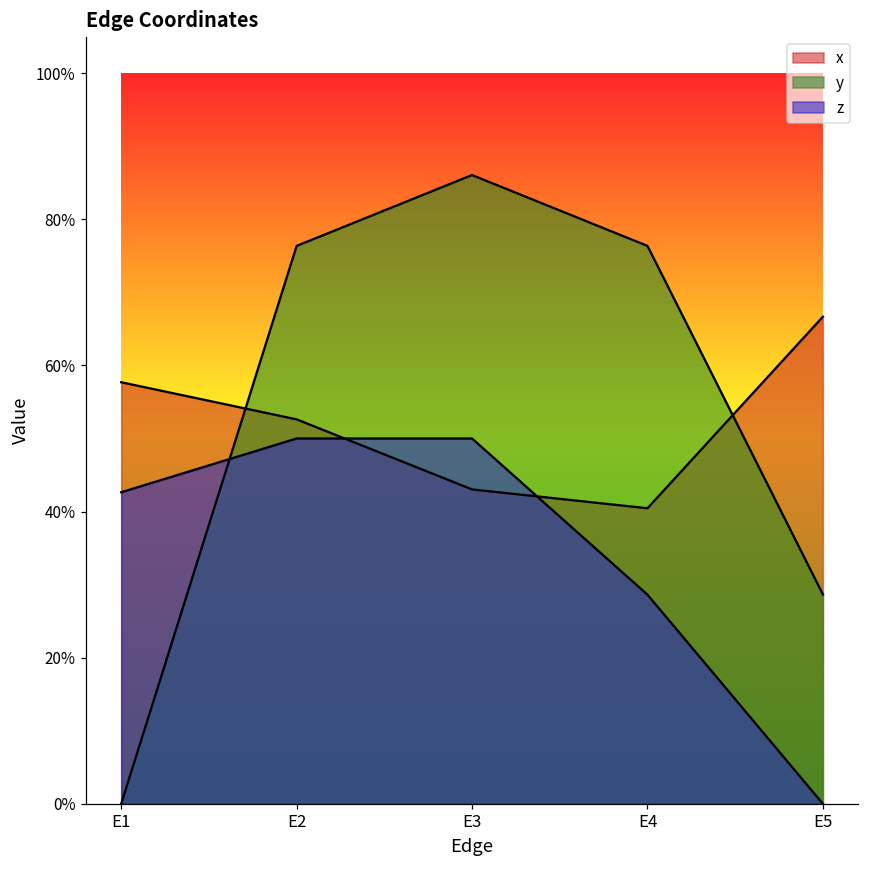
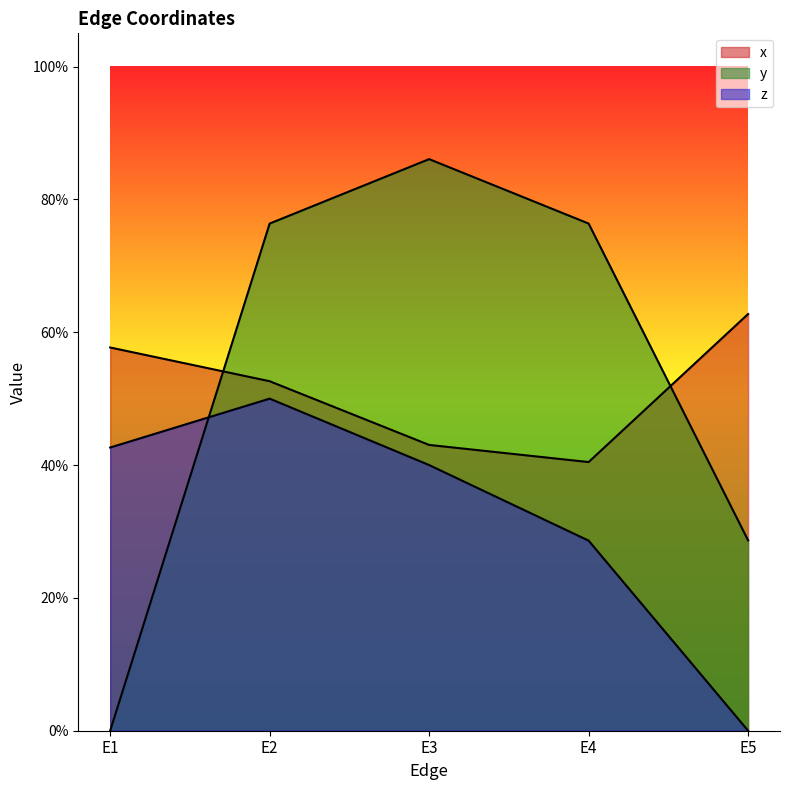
  {
    "x": {
      "E1": "58%",
      "E2": "53%",
      "E3": "43%",
      "E4": "40%",
-     "E5": "67%"
+     "E5": "63%"
    },
    "y": {
      "E1": "0%",
      "E2": "76%",
      "E3": "86%",
      "E4": "76%",
      "E5": "29%"
    },
    "z": {
      "E1": "43%",
      "E2": "50%",
-     "E3": "50%",
+     "E3": "40%",
      "E4": "29%",
      "E5": "0%"
    }
  }
